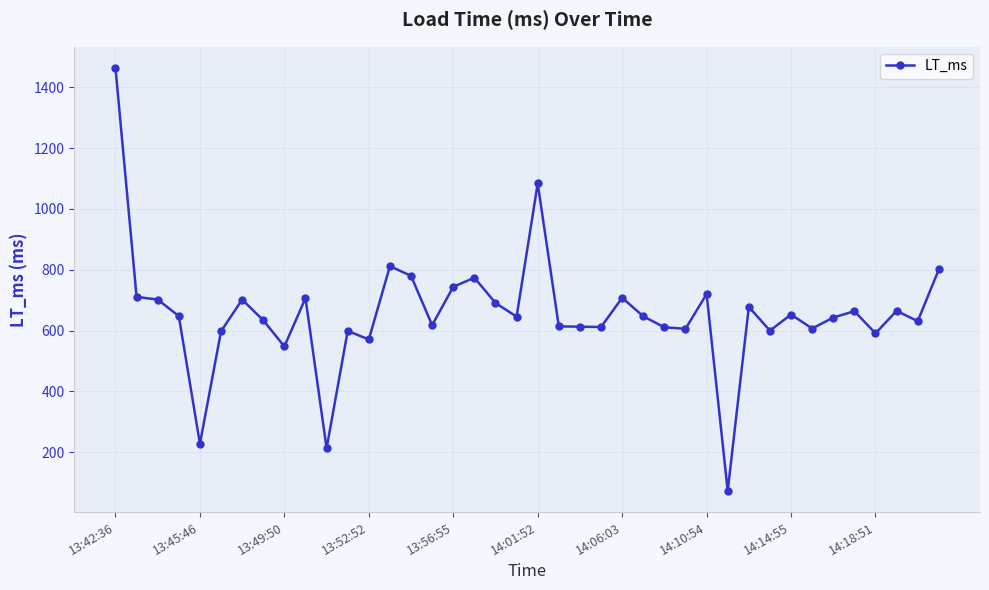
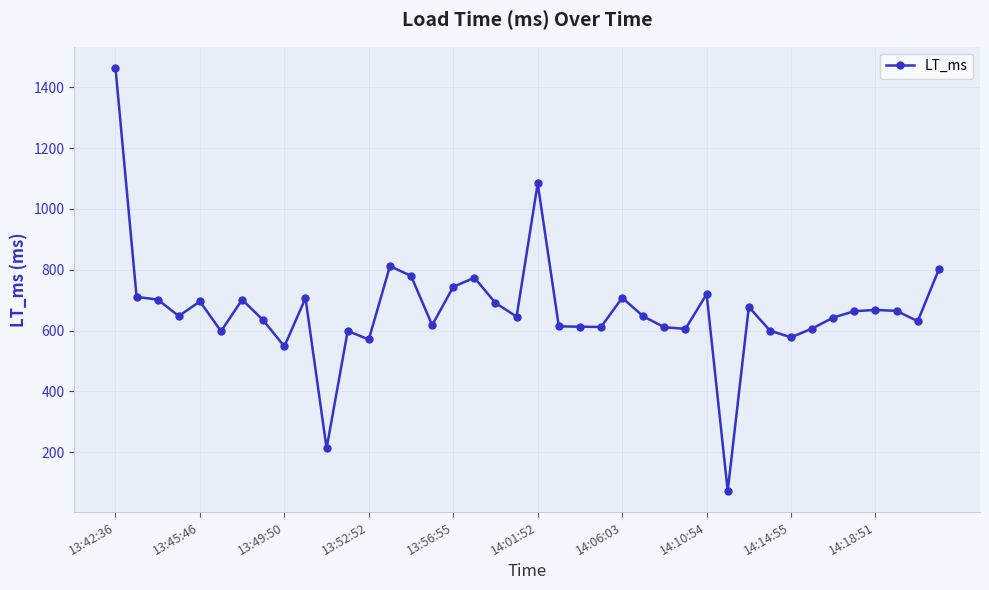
  {
    "13:42:36": 1460,
-   "13:45:46": 230,
+   "13:45:46": 700,
    "13:49:50": 550,
    "13:52:52": 570,
    "13:56:55": 740,
    "14:01:52": 1080,
    "14:06:03": 710,
    "14:10:54": 720,
-   "14:14:55": 650,
-   "14:18:51": 590
+   "14:14:55": 580,
+   "14:18:51": 670
  }
